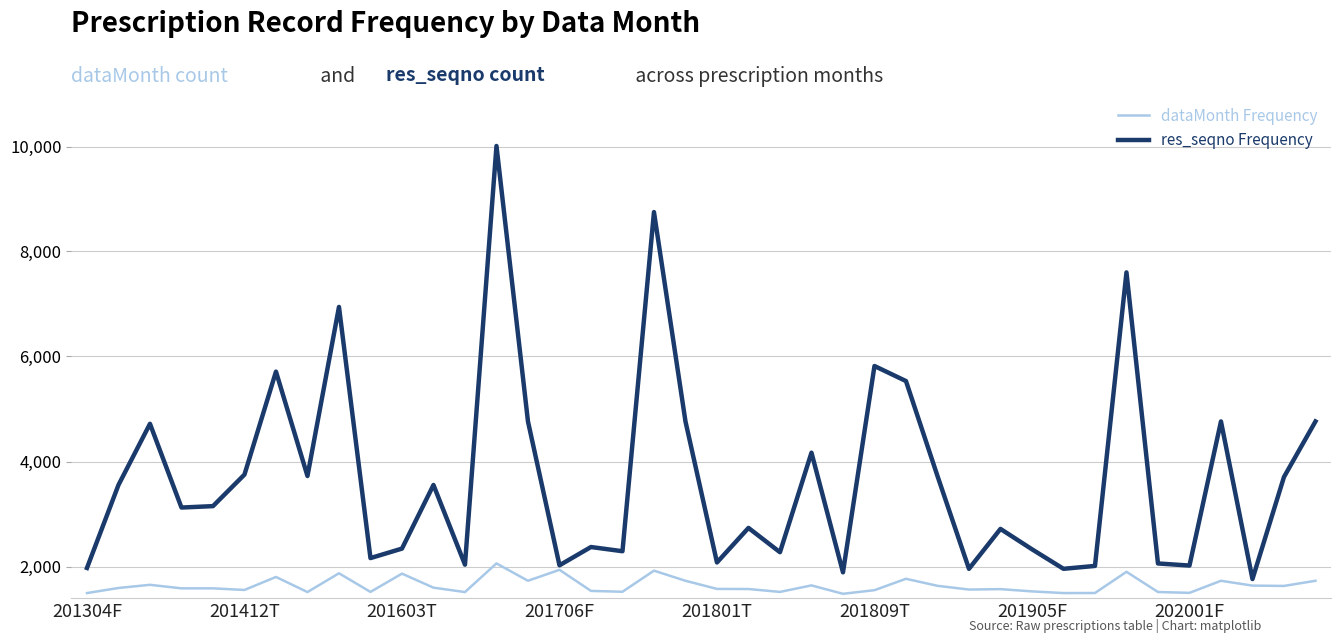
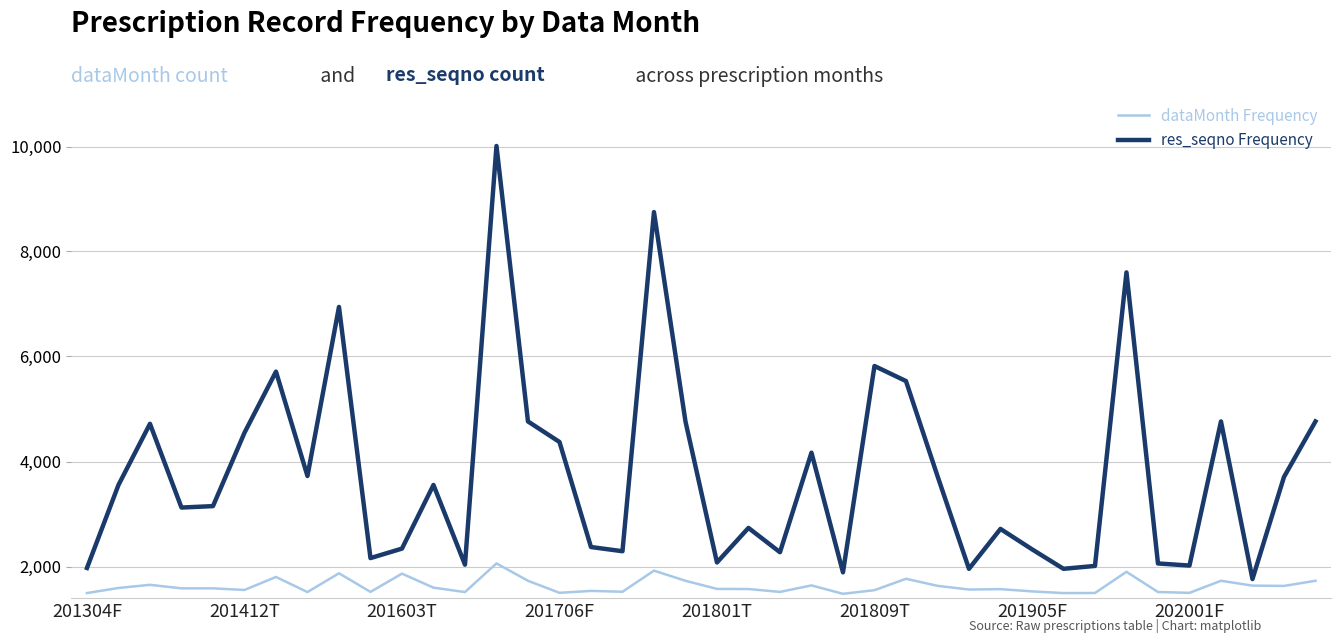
  {
    "dataMonth Frequency": {
      "201304F": "1,500",
      "201412T": "1,600",
      "201603T": "1,900",
-     "201706F": "1,900",
+     "201706F": "1,500",
      "201801T": "1,600",
      "201809T": "1,500",
      "201905F": "1,500",
      "202001F": "1,500"
    },
    "res_seqno Frequency": {
      "201304F": "2,000",
-     "201412T": "3,800",
+     "201412T": "4,500",
      "201603T": "2,300",
-     "201706F": "2,000",
+     "201706F": "4,400",
      "201801T": "2,100",
      "201809T": "5,800",
      "201905F": "2,300",
      "202001F": "2,000"
    }
  }
